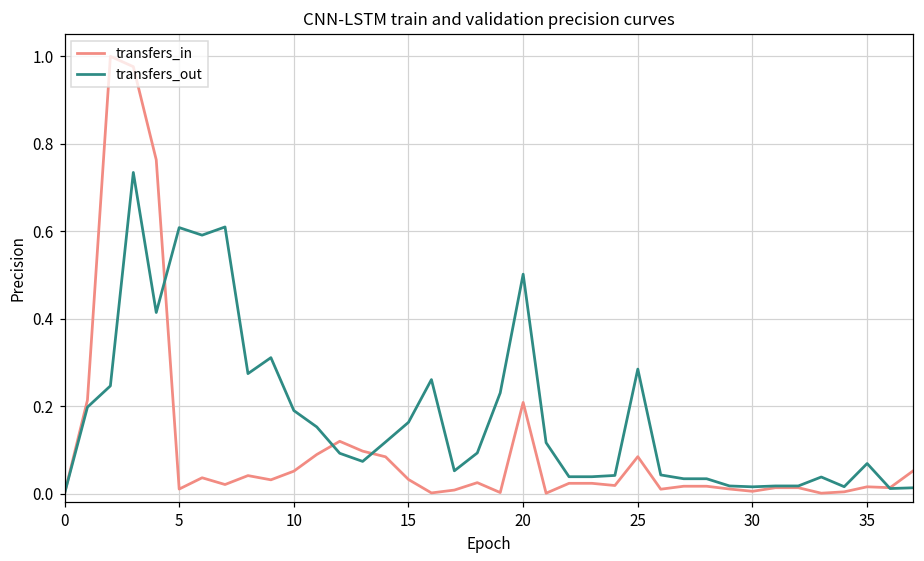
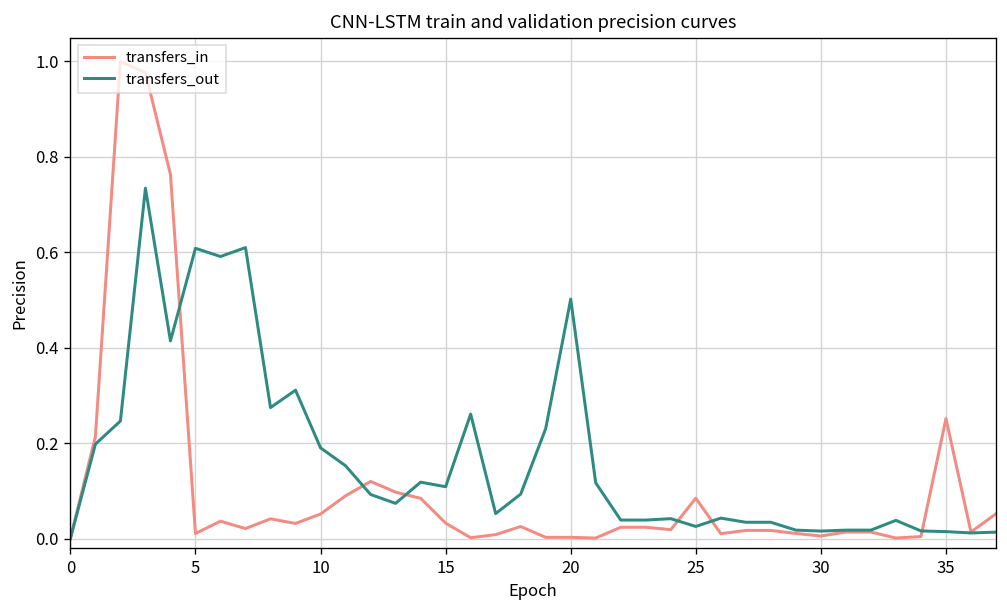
  {
    "transfers_in": {
      "5": 0.01,
      "10": 0.05,
      "15": 0.03,
-     "20": 0.21,
+     "20": 0.00,
      "25": 0.08,
      "30": 0.01,
-     "35": 0.02
+     "35": 0.25
    },
    "transfers_out": {
      "5": 0.61,
      "10": 0.19,
-     "15": 0.16,
+     "15": 0.11,
      "20": 0.50,
-     "25": 0.28,
+     "25": 0.03,
      "30": 0.02,
-     "35": 0.07
+     "35": 0.01
    }
  }
